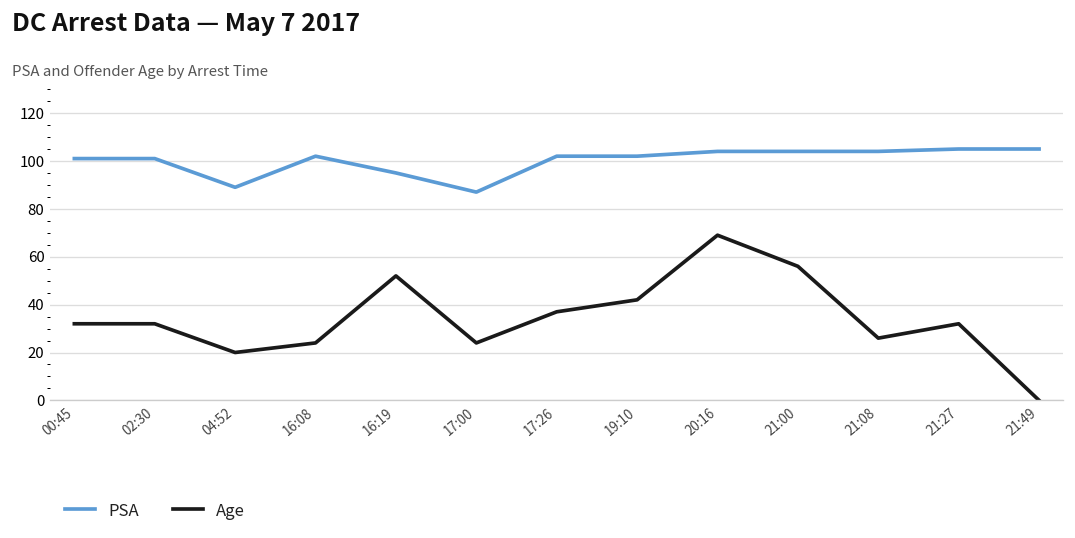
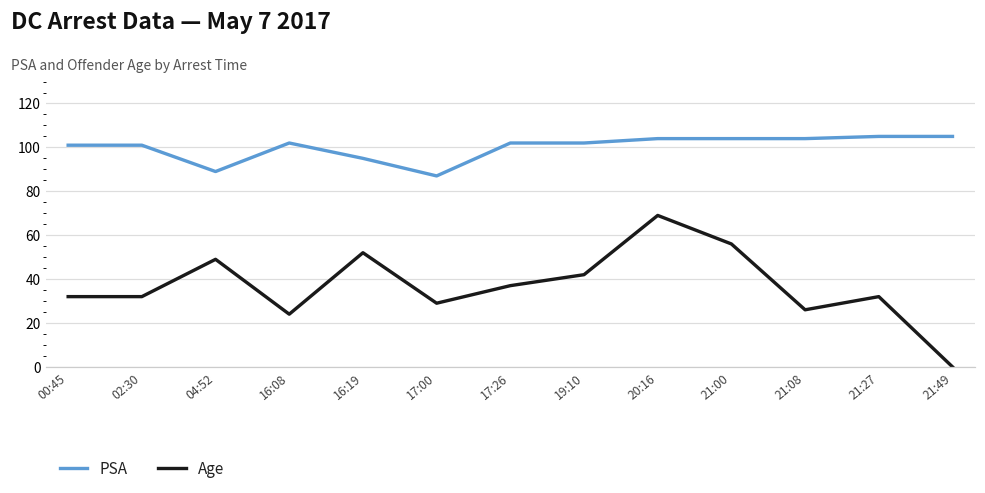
  {
    "PSA": {
      "00:45": 101,
      "02:30": 101,
      "04:52": 89,
      "16:08": 102,
      "16:19": 95,
      "17:00": 87,
      "17:26": 102,
      "19:10": 102,
      "20:16": 104,
      "21:00": 104,
      "21:08": 104,
      "21:27": 105,
      "21:49": 105
    },
    "Age": {
      "00:45": 32,
      "02:30": 32,
-     "04:52": 20,
+     "04:52": 49,
      "16:08": 24,
      "16:19": 52,
-     "17:00": 24,
+     "17:00": 29,
      "17:26": 37,
      "19:10": 42,
      "20:16": 69,
      "21:00": 56,
      "21:08": 26,
      "21:27": 32,
      "21:49": 0
    }
  }
